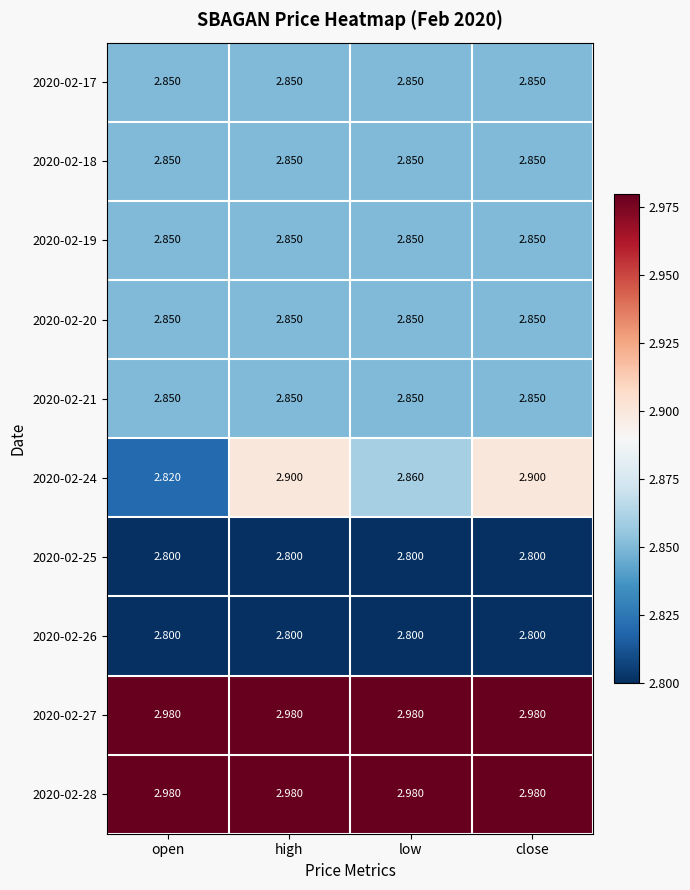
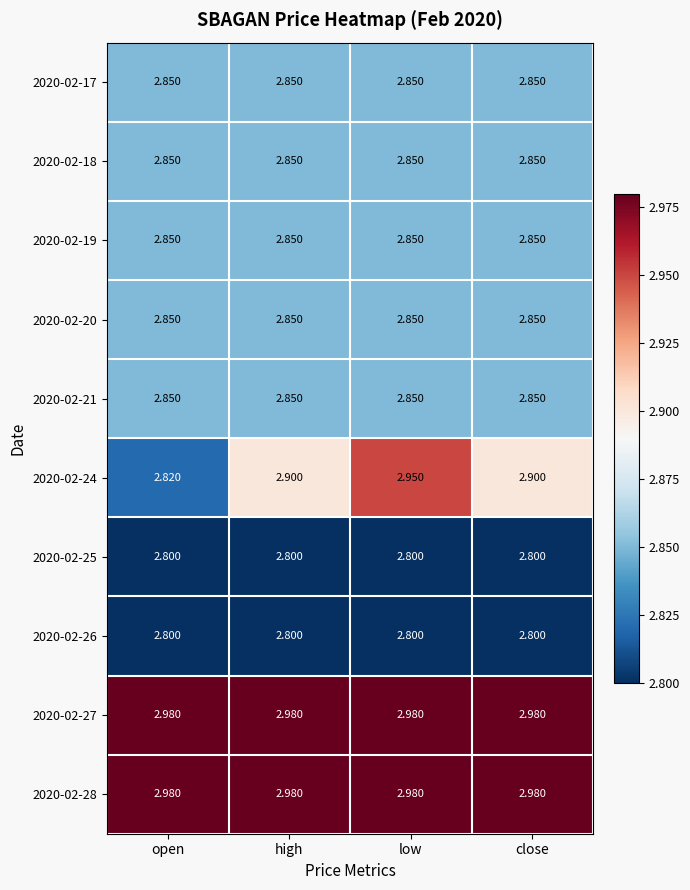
  {
    "2020-02-17": {
      "open": 2.850,
      "high": 2.850,
      "low": 2.850,
      "close": 2.850
    },
    "2020-02-18": {
      "open": 2.850,
      "high": 2.850,
      "low": 2.850,
      "close": 2.850
    },
    "2020-02-19": {
      "open": 2.850,
      "high": 2.850,
      "low": 2.850,
      "close": 2.850
    },
    "2020-02-20": {
      "open": 2.850,
      "high": 2.850,
      "low": 2.850,
      "close": 2.850
    },
    "2020-02-21": {
      "open": 2.850,
      "high": 2.850,
      "low": 2.850,
      "close": 2.850
    },
    "2020-02-24": {
      "open": 2.820,
      "high": 2.900,
-     "low": 2.860,
+     "low": 2.950,
      "close": 2.900
    },
    "2020-02-25": {
      "open": 2.800,
      "high": 2.800,
      "low": 2.800,
      "close": 2.800
    },
    "2020-02-26": {
      "open": 2.800,
      "high": 2.800,
      "low": 2.800,
      "close": 2.800
    },
    "2020-02-27": {
      "open": 2.980,
      "high": 2.980,
      "low": 2.980,
      "close": 2.980
    },
    "2020-02-28": {
      "open": 2.980,
      "high": 2.980,
      "low": 2.980,
      "close": 2.980
    }
  }
